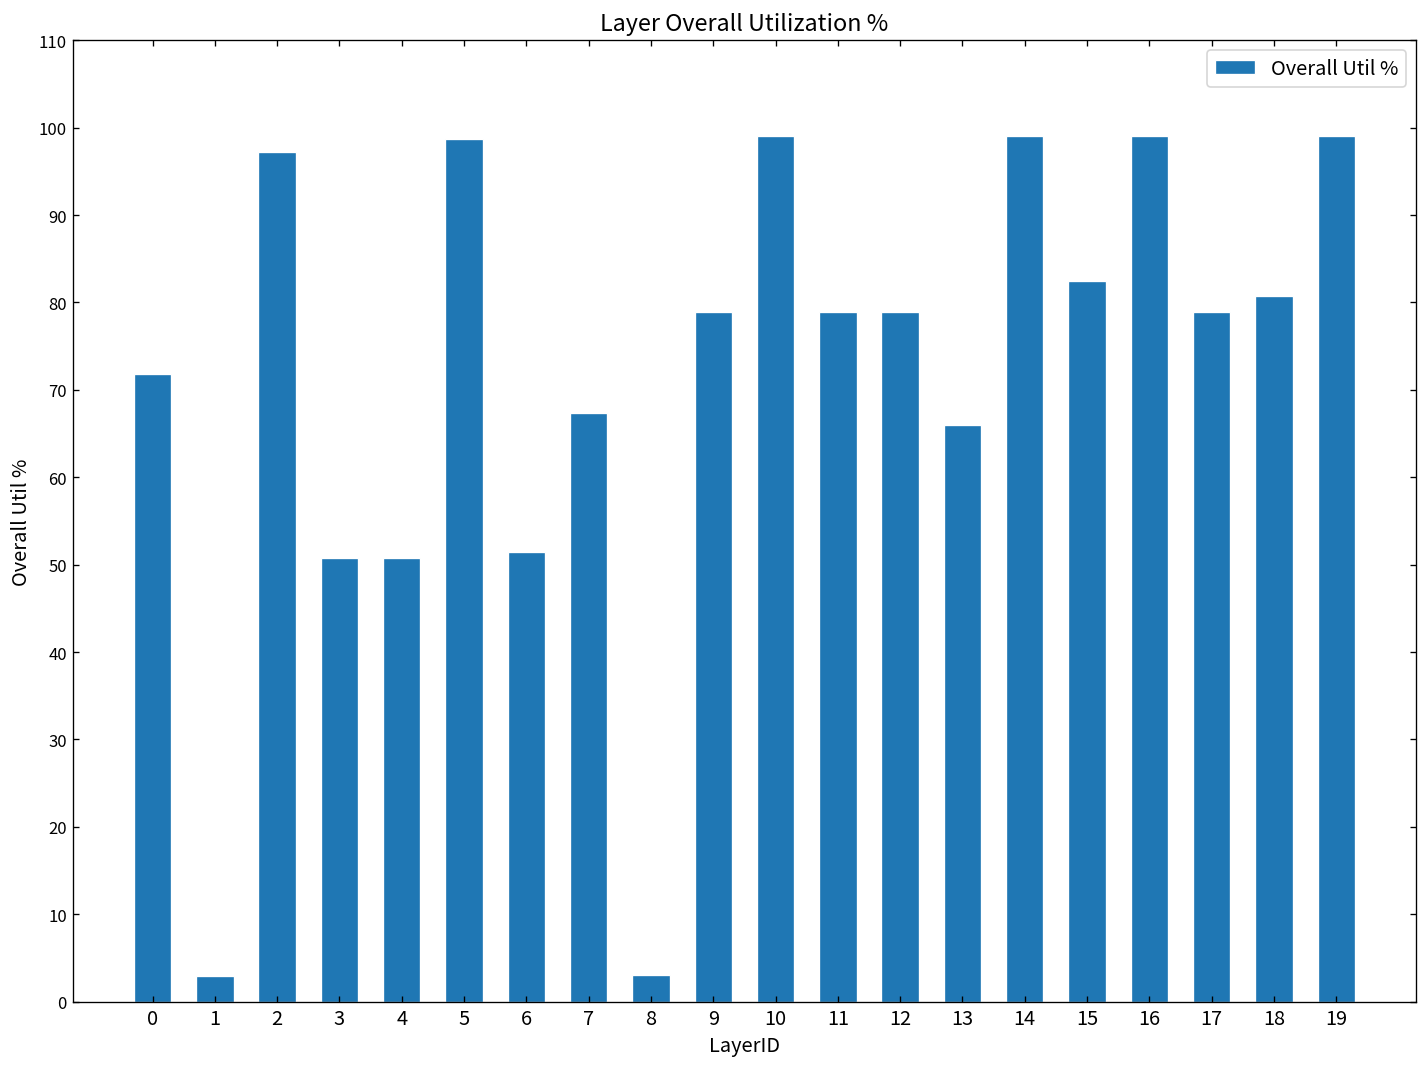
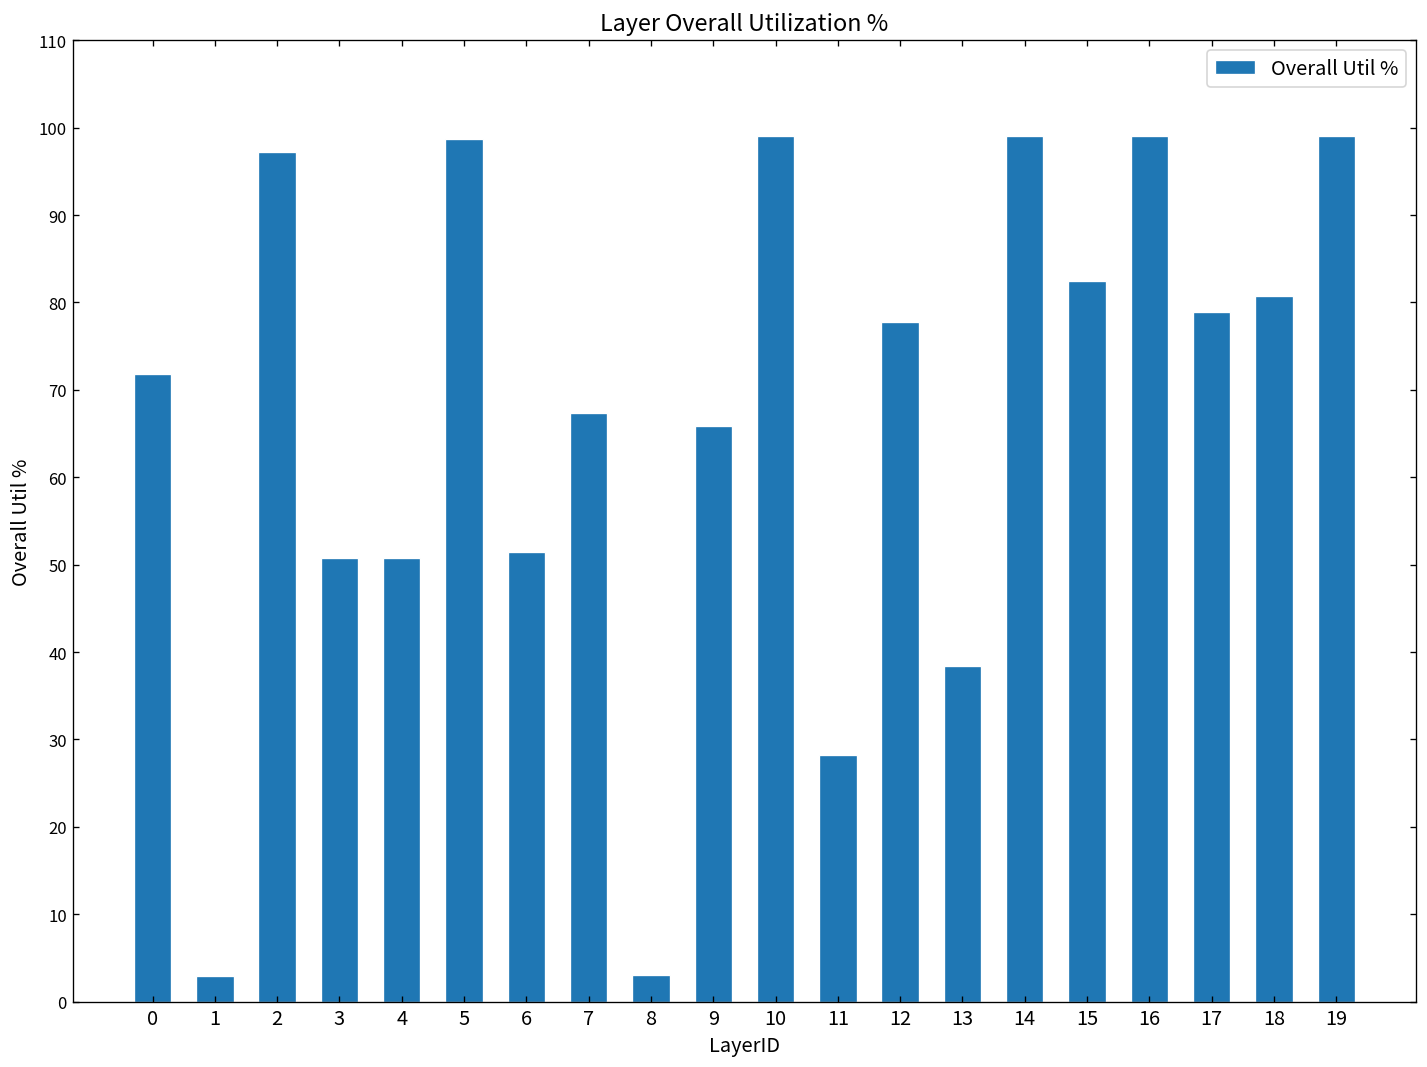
  {
    "0": 72,
    "1": 3,
    "2": 97,
    "3": 51,
    "4": 51,
    "5": 99,
    "6": 51,
    "7": 67,
    "8": 3,
-   "9": 79,
+   "9": 66,
    "10": 99,
-   "11": 79,
-   "12": 79,
-   "13": 66,
+   "11": 28,
+   "12": 78,
+   "13": 38,
    "14": 99,
    "15": 82,
    "16": 99,
    "17": 79,
    "18": 81,
    "19": 99
  }
